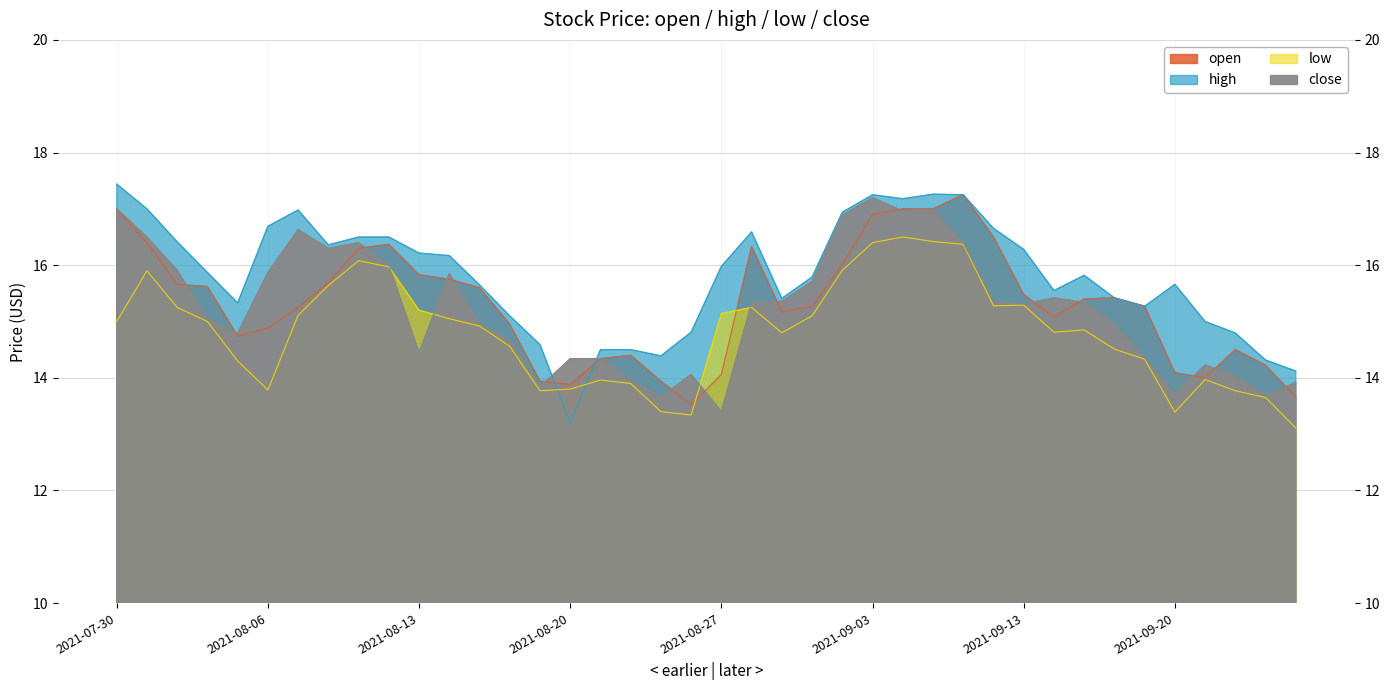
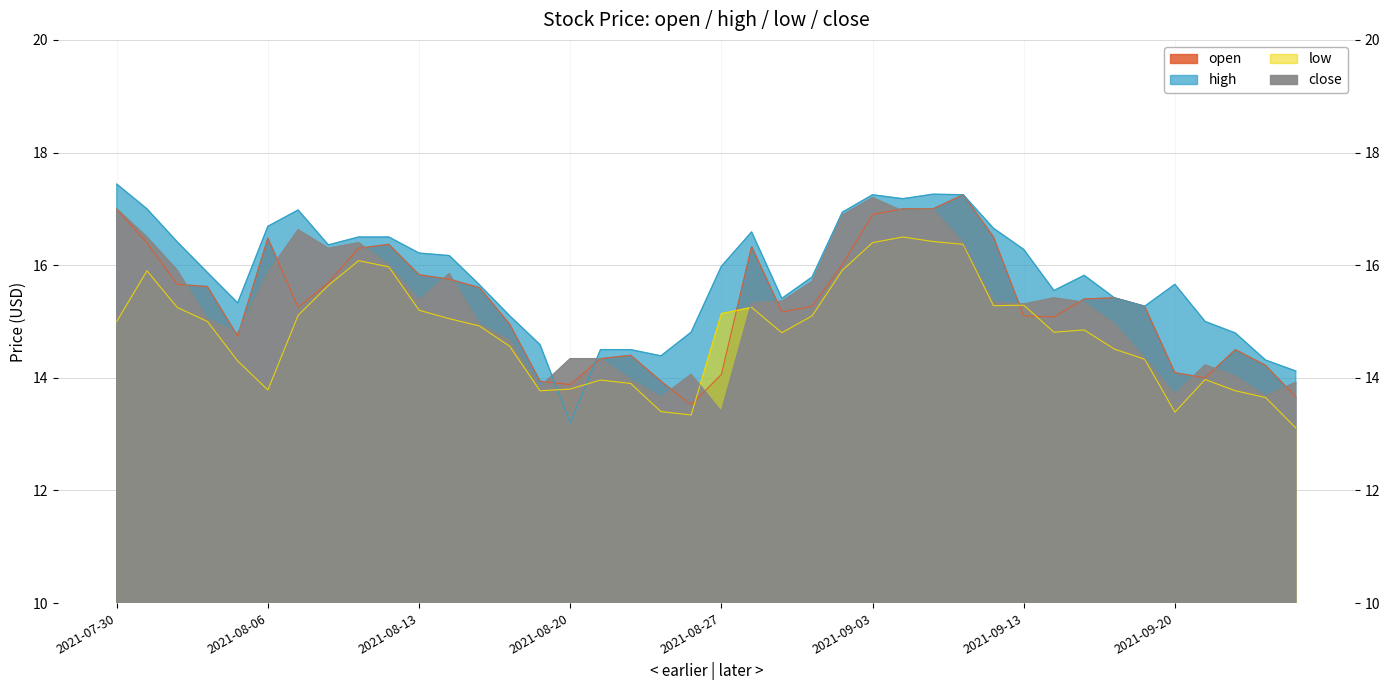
  {
    "open": {
-     "2021-08-06": 14.9,
+     "2021-08-06": 16.5,
      "2021-08-13": 15.8,
      "2021-08-20": 13.9,
      "2021-08-27": 14.1,
      "2021-09-03": 16.9,
-     "2021-09-13": 15.5,
+     "2021-09-13": 15.1,
      "2021-09-20": 14.1
    },
    "high": {
      "2021-07-30": 17.4,
      "2021-08-06": 16.7,
      "2021-08-13": 16.2,
      "2021-08-20": 13.2,
      "2021-08-27": 16.0,
      "2021-09-03": 17.3,
      "2021-09-13": 16.3,
      "2021-09-20": 15.7
    },
    "low": {
      "2021-07-30": 15.0,
      "2021-08-06": 13.8,
      "2021-08-13": 15.2,
      "2021-08-20": 13.8,
      "2021-08-27": 15.1,
      "2021-09-03": 16.4,
      "2021-09-20": 13.4
    },
    "close": {
      "2021-08-06": 15.9,
-     "2021-08-13": 14.5,
+     "2021-08-13": 15.4,
      "2021-08-20": 14.3,
      "2021-08-27": 13.4,
      "2021-09-03": 17.2,
      "2021-09-20": 13.7
    }
  }
